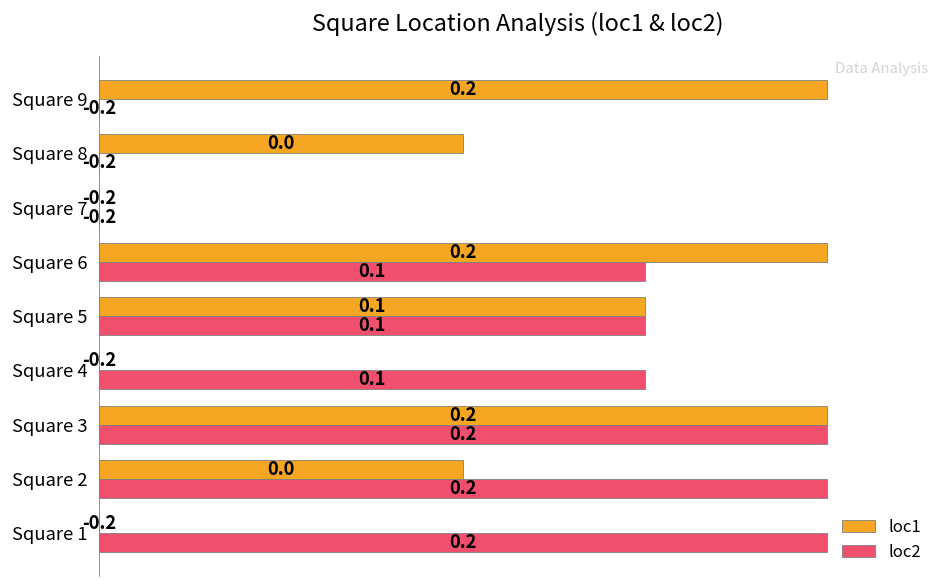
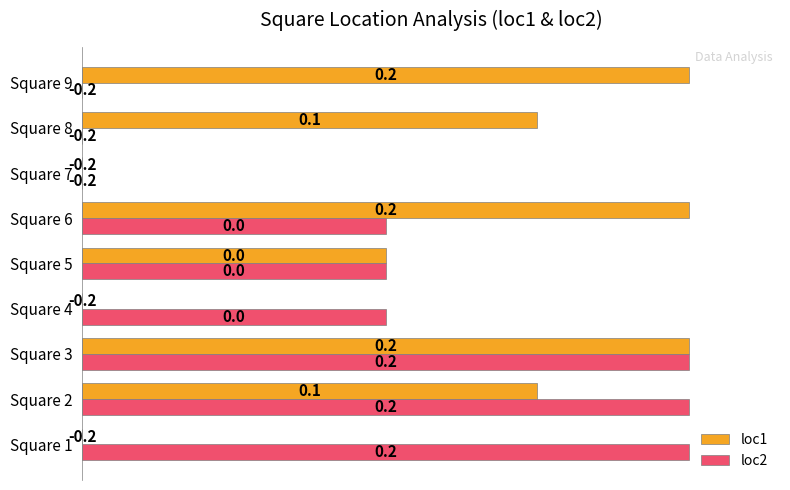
  {
    "loc1": {
-     "Square 8": 0.0,
-     "Square 5": 0.1,
-     "Square 2": 0.0
+     "Square 8": 0.1,
+     "Square 5": 0.0,
+     "Square 2": 0.1
    },
    "loc2": {
-     "Square 6": 0.1,
-     "Square 5": 0.1,
-     "Square 4": 0.1
+     "Square 6": 0.0,
+     "Square 5": 0.0,
+     "Square 4": 0.0
    }
  }
